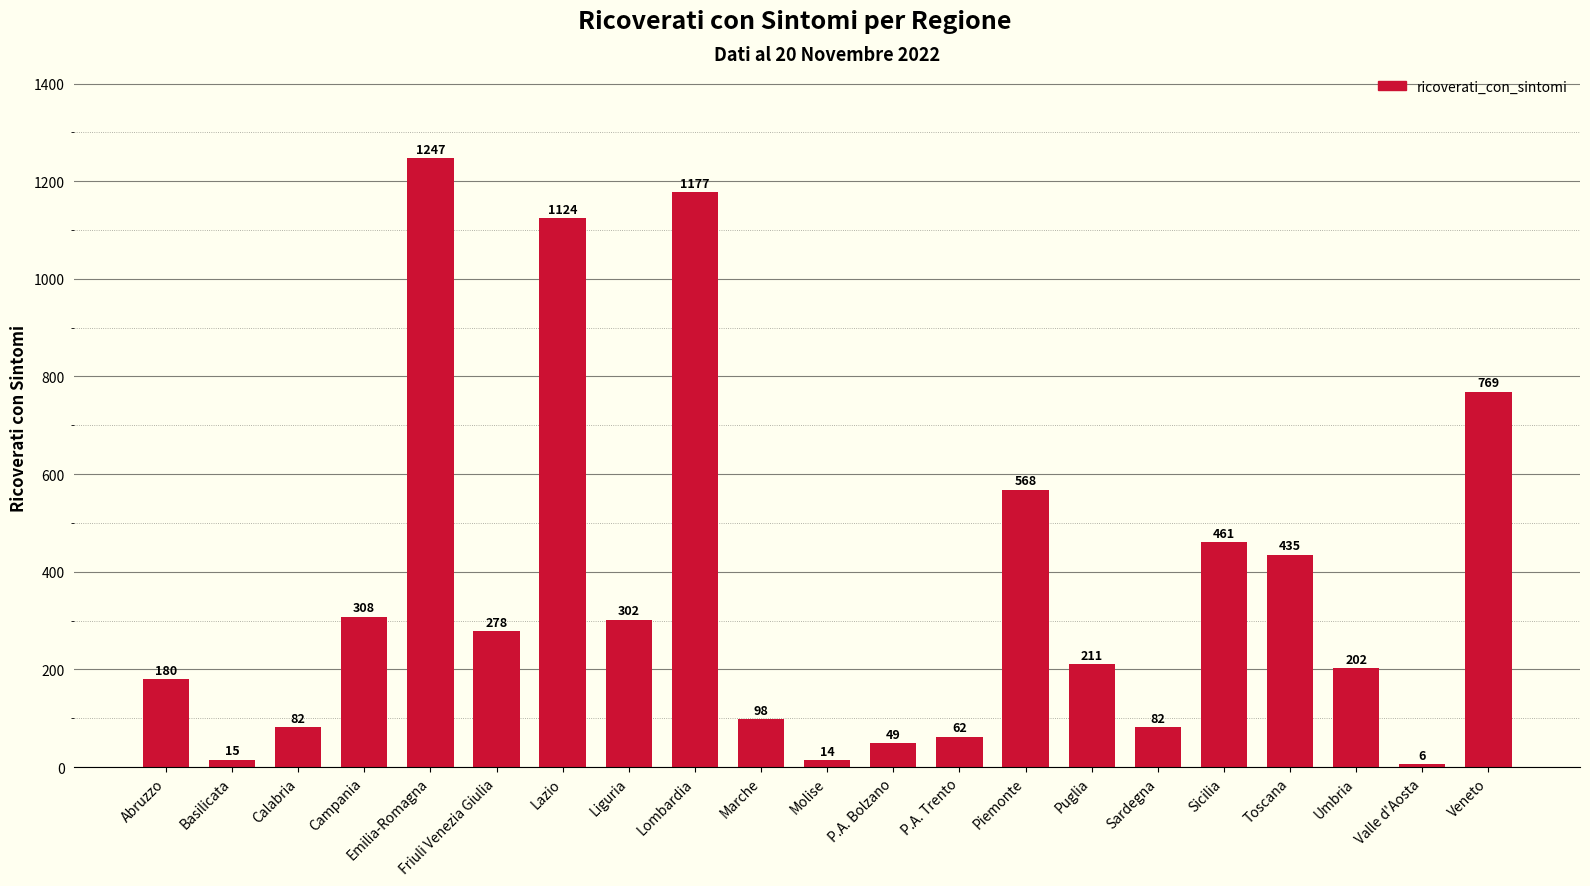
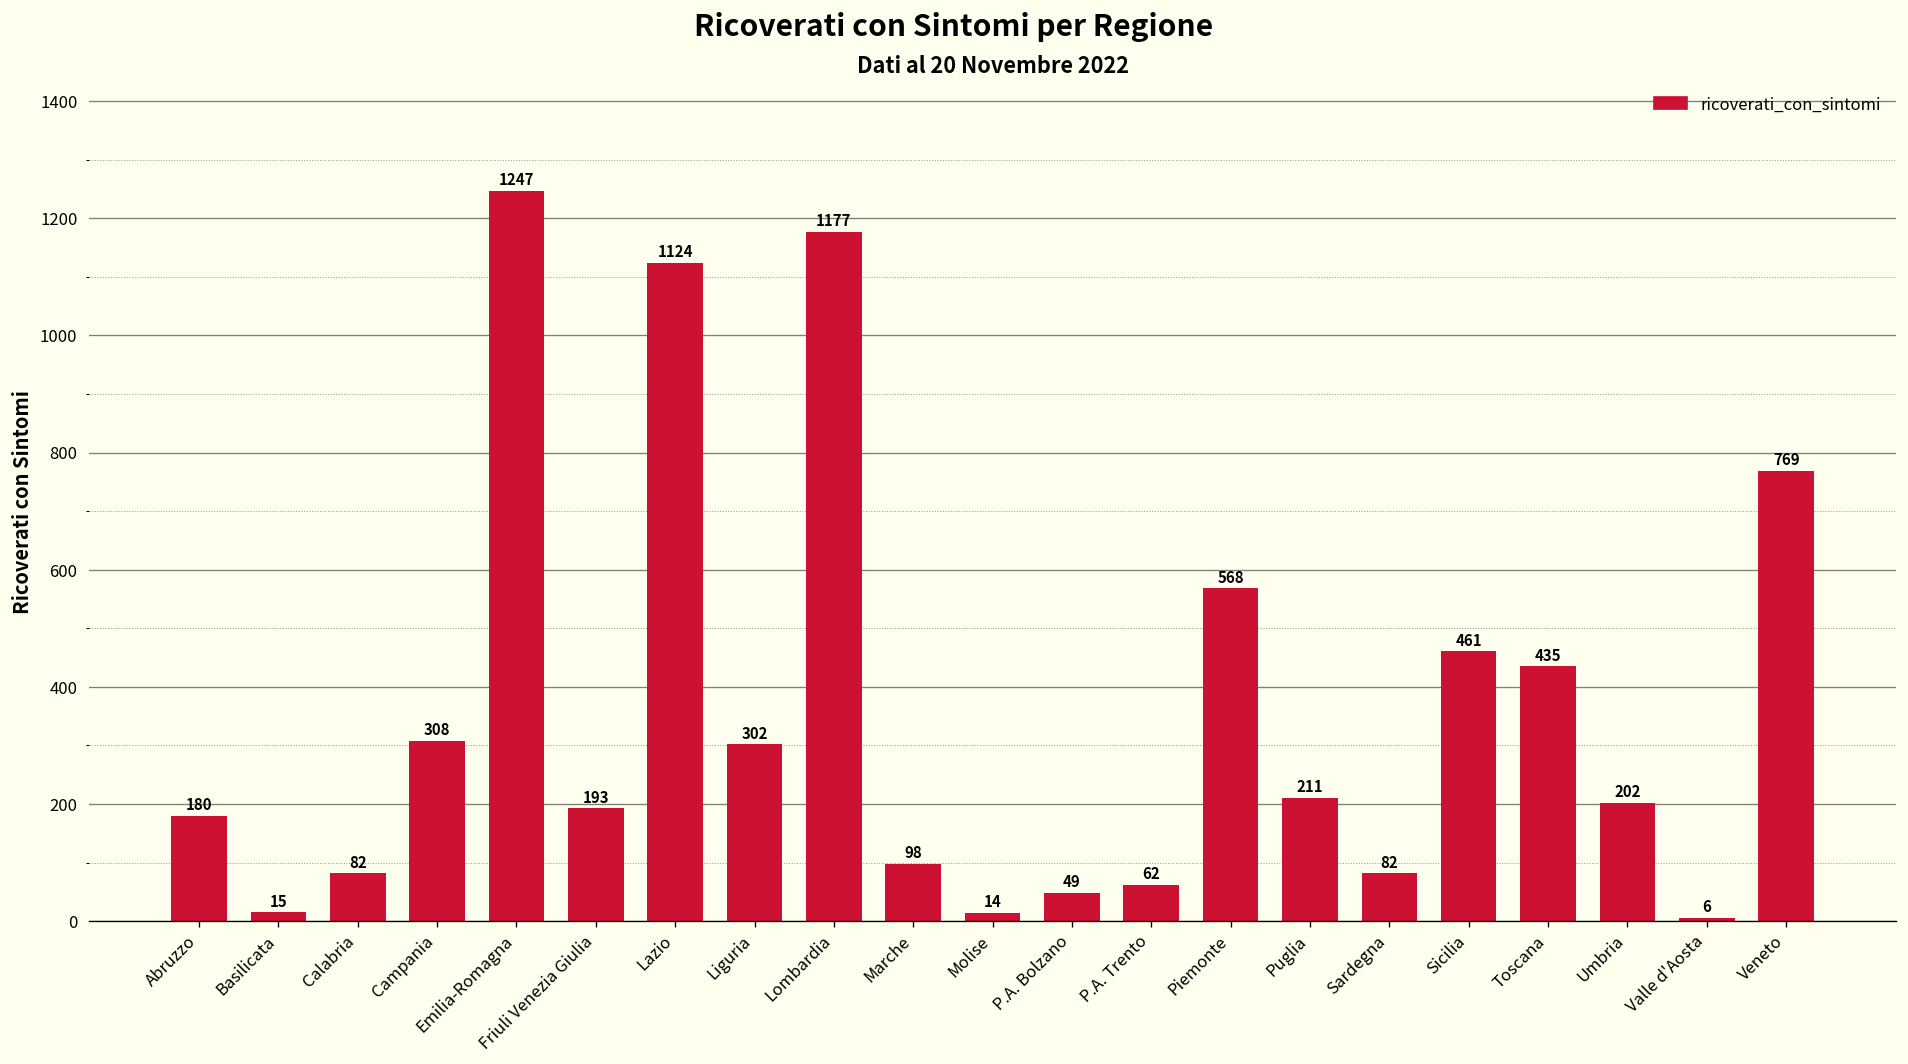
  {
    "Abruzzo": 180,
    "Basilicata": 15,
    "Calabria": 82,
    "Campania": 308,
    "Emilia-Romagna": 1247,
-   "Friuli Venezia Giulia": 278,
+   "Friuli Venezia Giulia": 193,
    "Lazio": 1124,
    "Liguria": 302,
    "Lombardia": 1177,
    "Marche": 98,
    "Molise": 14,
    "P.A. Bolzano": 49,
    "P.A. Trento": 62,
    "Piemonte": 568,
    "Puglia": 211,
    "Sardegna": 82,
    "Sicilia": 461,
    "Toscana": 435,
    "Umbria": 202,
    "Valle d'Aosta": 6,
    "Veneto": 769
  }
